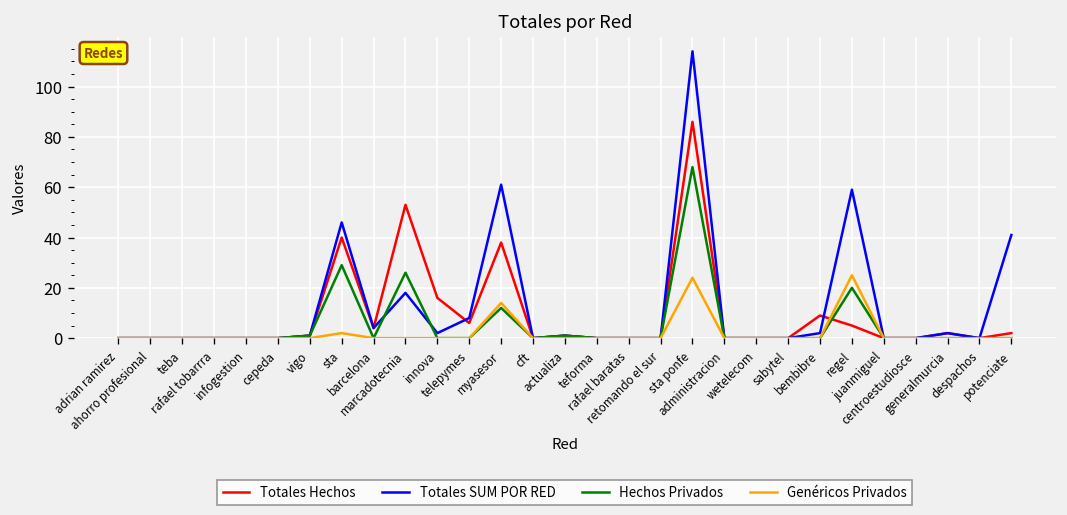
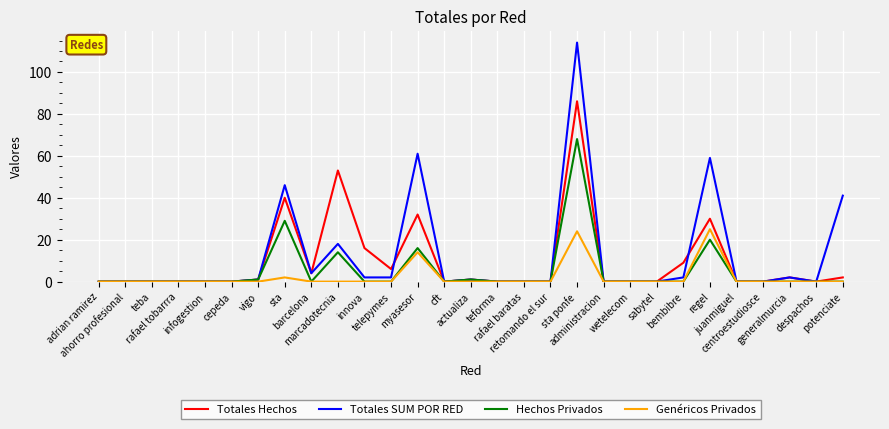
  {
    "Totales Hechos": {
      "sta": 40,
      "marcadotecnia": 53,
      "innova": 16,
      "telepymes": 6,
-     "myasesor": 38,
+     "myasesor": 32,
      "sta ponfe": 86,
      "bembibre": 9,
-     "regel": 5,
+     "regel": 30,
      "potenciate": 2
    },
    "Totales SUM POR RED": {
      "sta": 46,
      "marcadotecnia": 18,
      "innova": 2,
-     "telepymes": 8,
+     "telepymes": 2,
      "myasesor": 61,
      "sta ponfe": 114,
      "bembibre": 2,
      "regel": 59,
      "potenciate": 41
    },
    "Hechos Privados": {
      "sta": 29,
-     "marcadotecnia": 26,
-     "myasesor": 12,
+     "marcadotecnia": 14,
+     "myasesor": 16,
      "sta ponfe": 68,
      "regel": 20
    },
    "Genéricos Privados": {
      "sta": 2,
      "marcadotecnia": 0,
      "myasesor": 14,
      "sta ponfe": 24,
      "regel": 25
    }
  }
